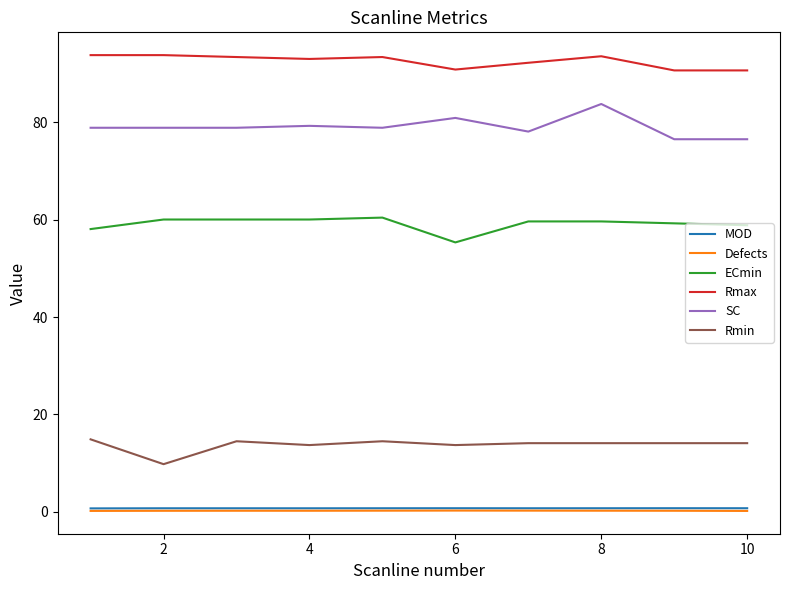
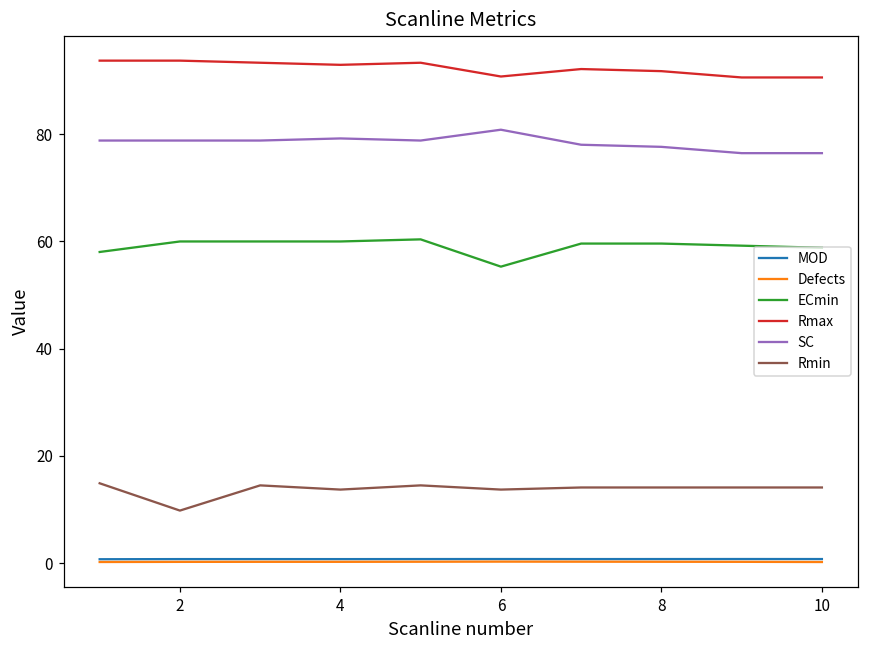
  {
    "MOD": {
      "10": 1
    },
    "Defects": {
      "10": 0
    },
    "ECmin": {
      "2": 60,
      "4": 60,
      "6": 55,
      "8": 60
    },
    "Rmax": {
      "2": 94,
      "4": 93,
      "6": 91,
-     "8": 93,
+     "8": 92,
      "10": 91
    },
    "SC": {
      "2": 79,
      "4": 79,
      "6": 81,
-     "8": 84,
+     "8": 78,
      "10": 76
    },
    "Rmin": {
      "2": 10,
      "4": 14,
      "6": 14,
      "8": 14,
      "10": 14
    }
  }
